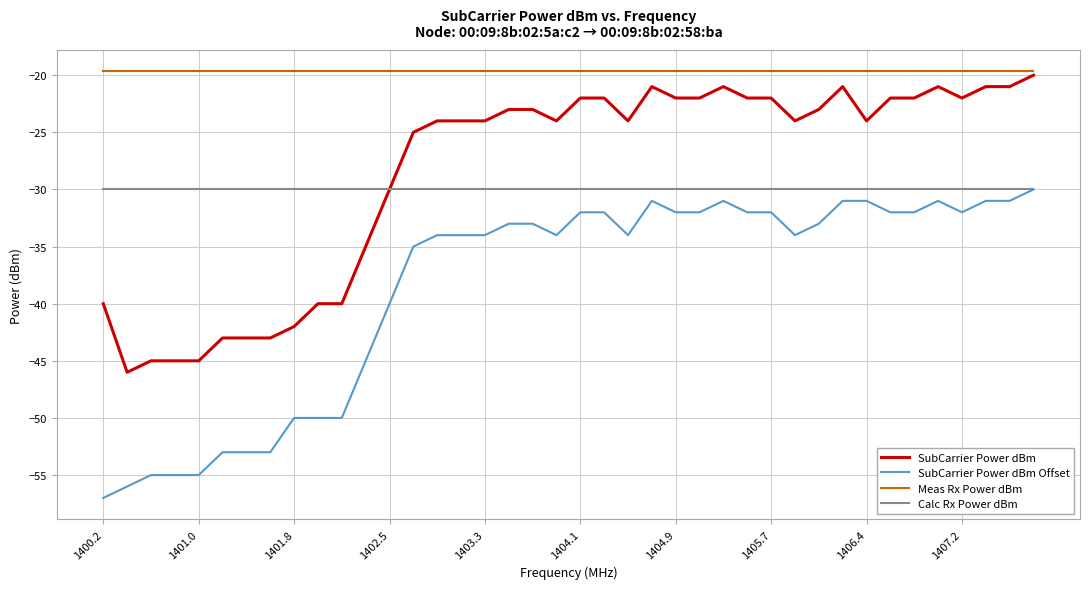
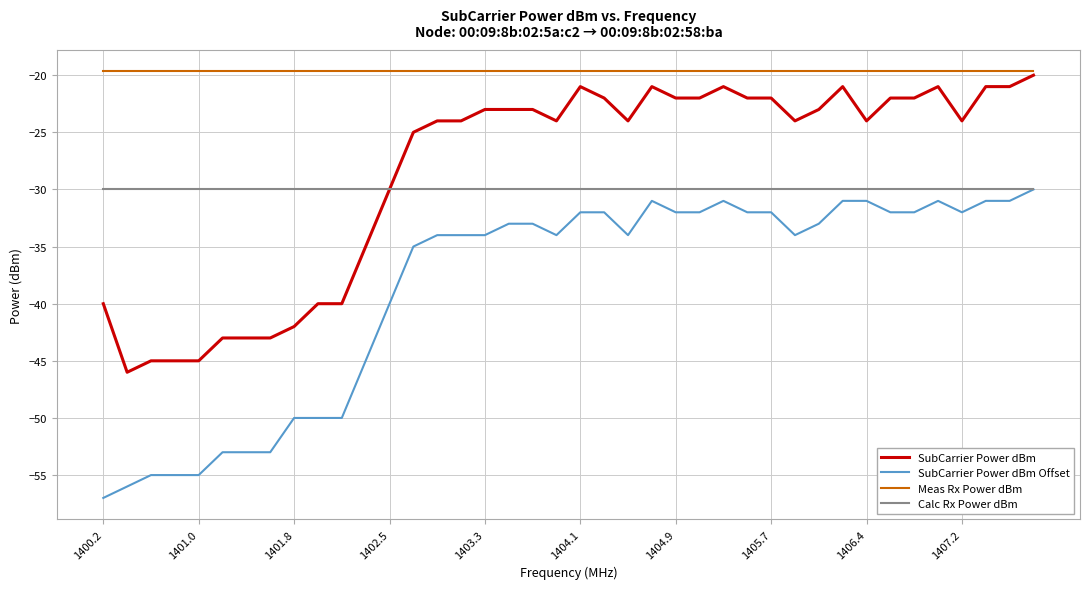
  {
    "SubCarrier Power dBm": {
      "1400.2": -40,
      "1401.0": -45,
      "1401.8": -42,
-     "1403.3": -24,
-     "1404.1": -22,
+     "1403.3": -23,
+     "1404.1": -21,
      "1404.9": -22,
      "1405.7": -22,
      "1406.4": -24,
-     "1407.2": -22
+     "1407.2": -24
    },
    "SubCarrier Power dBm Offset": {
      "1400.2": -57,
      "1401.0": -55,
      "1401.8": -50,
      "1402.5": -40,
      "1403.3": -34,
      "1404.1": -32,
      "1404.9": -32,
      "1405.7": -32,
      "1406.4": -31,
      "1407.2": -32
    },
    "Meas Rx Power dBm": {
      "1400.2": -19.7,
      "1401.0": -19.7,
      "1401.8": -19.7,
      "1402.5": -19.7,
      "1403.3": -19.7,
      "1404.1": -19.7,
      "1404.9": -19.7,
      "1405.7": -19.7,
      "1406.4": -19.7,
      "1407.2": -19.7
    },
    "Calc Rx Power dBm": {
      "1400.2": -30,
      "1401.0": -30,
      "1401.8": -30,
      "1403.3": -30,
      "1404.1": -30,
      "1404.9": -30,
      "1405.7": -30,
      "1406.4": -30,
      "1407.2": -30
    }
  }
